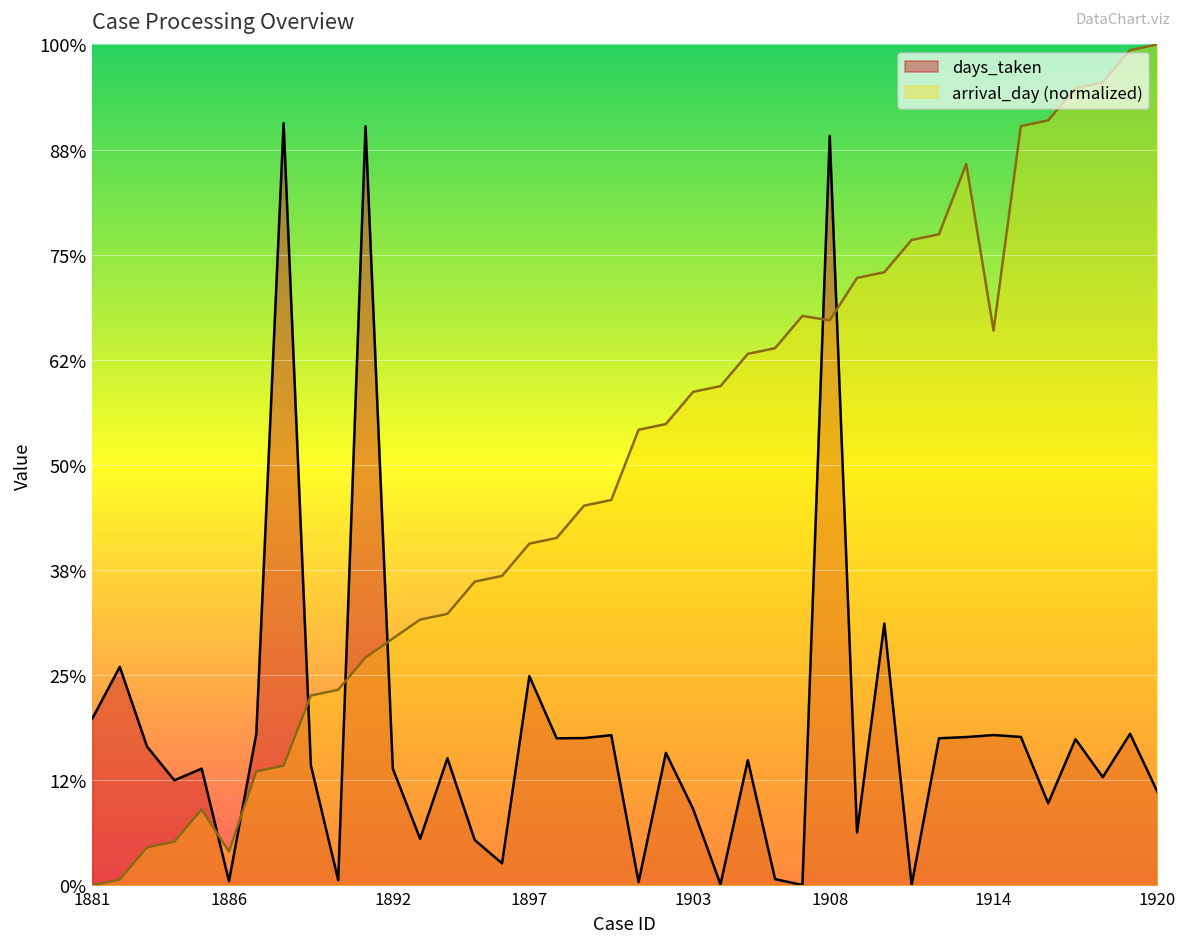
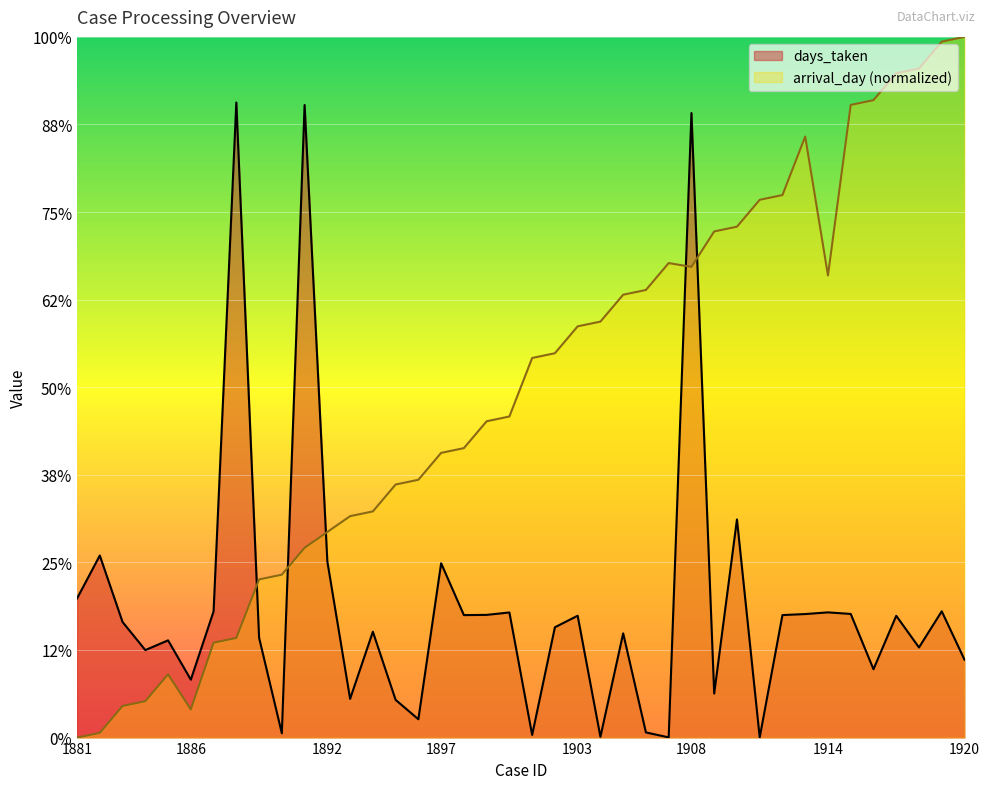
  {
    "days_taken": {
      "1881": "20%",
-     "1886": "0%",
-     "1892": "14%",
+     "1886": "8%",
+     "1892": "25%",
      "1897": "25%",
-     "1903": "9%",
+     "1903": "17%",
      "1908": "89%",
      "1914": "18%",
      "1920": "11%"
    },
    "arrival_day (normalized)": {
      "1881": "0%",
      "1886": "4%",
      "1892": "29%",
      "1897": "41%",
      "1903": "59%",
      "1908": "67%",
      "1914": "66%",
      "1920": "100%"
    }
  }
